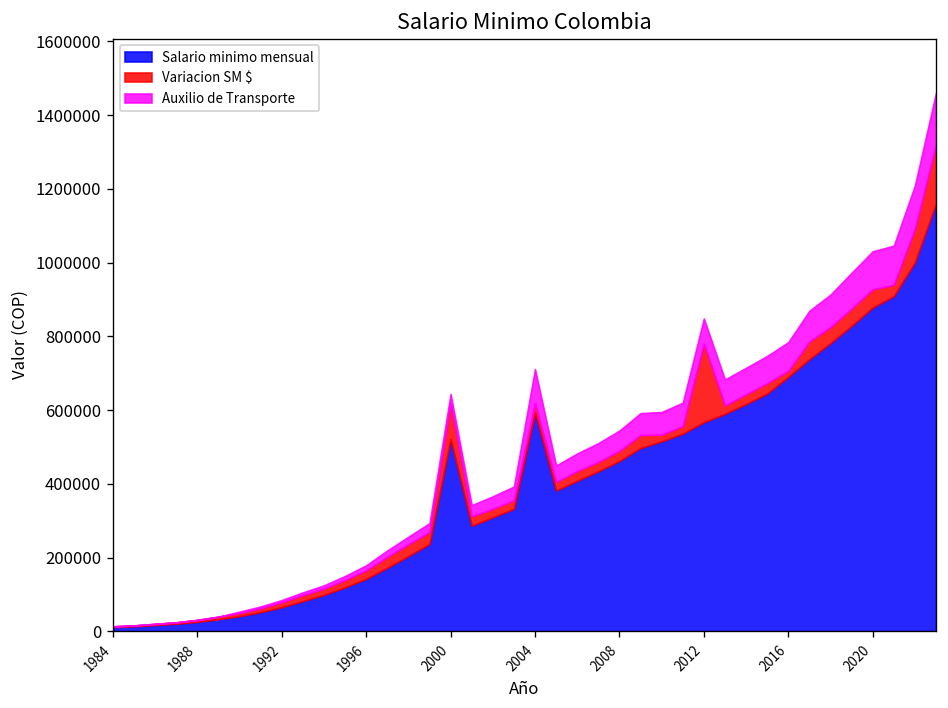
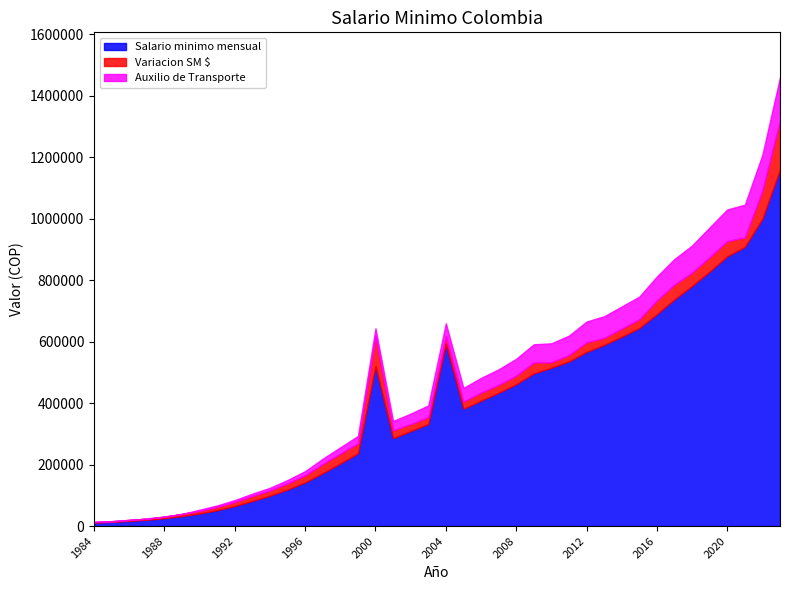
  {
    "Salario minimo mensual": {
      "1992": 70000,
      "1996": 140000,
      "2000": 520000,
      "2004": 590000,
      "2008": 460000,
      "2012": 570000,
      "2016": 690000,
      "2020": 880000
    },
    "Variacion SM $": {
      "1996": 20000,
      "2000": 100000,
      "2004": 30000,
      "2008": 30000,
-     "2012": 210000,
-     "2016": 20000,
+     "2012": 30000,
+     "2016": 50000,
      "2020": 50000
    },
    "Auxilio de Transporte": {
      "1996": 10000,
      "2000": 30000,
-     "2004": 90000,
+     "2004": 40000,
      "2008": 60000,
      "2012": 70000,
      "2016": 80000,
      "2020": 100000
    }
  }
